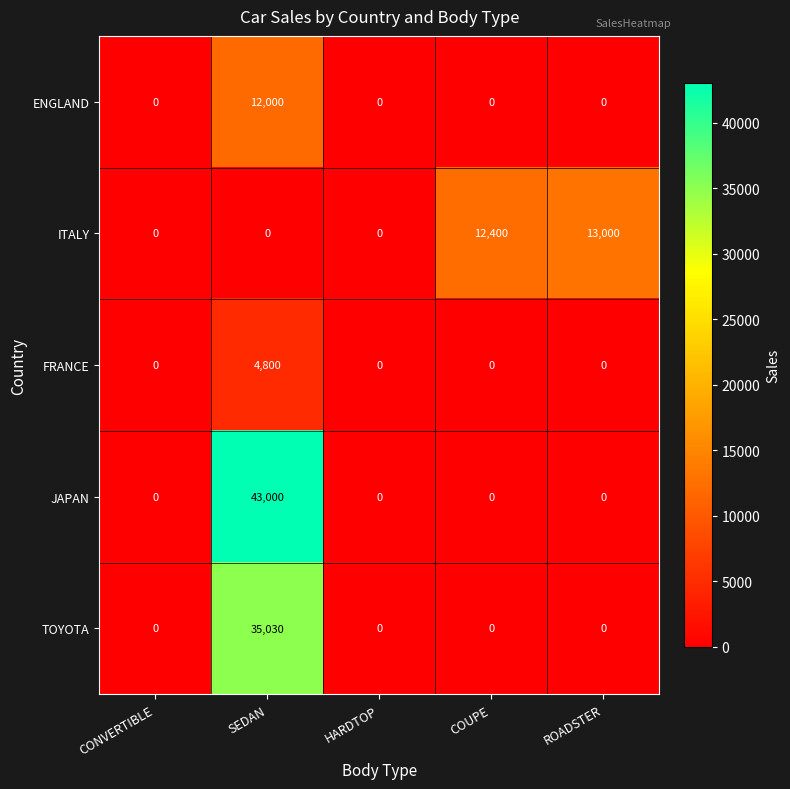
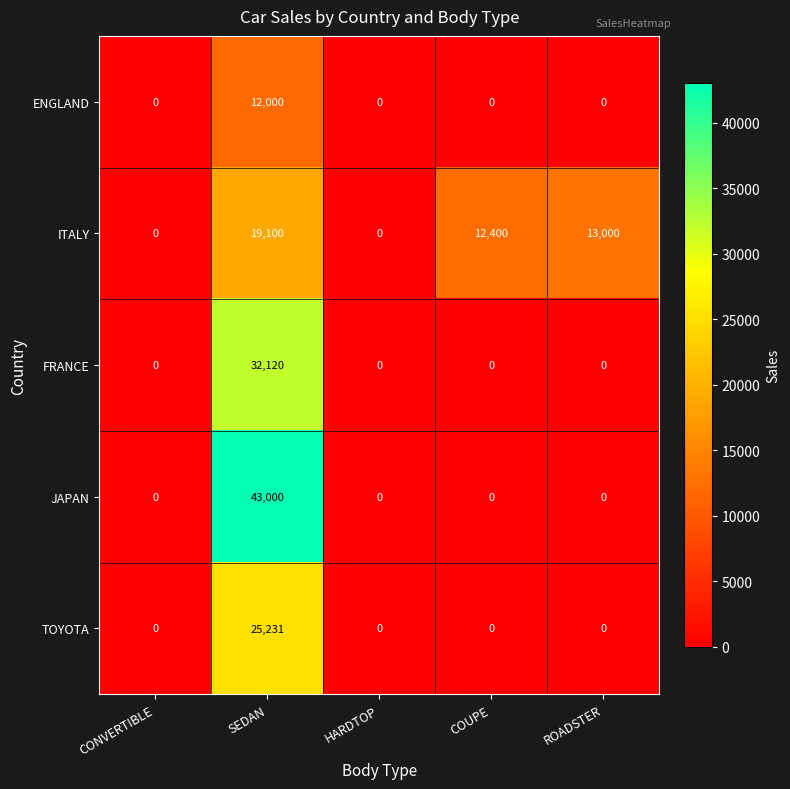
  {
    "ENGLAND": {
      "CONVERTIBLE": "0",
      "SEDAN": "12,000",
      "HARDTOP": "0",
      "COUPE": "0",
      "ROADSTER": "0"
    },
    "ITALY": {
      "CONVERTIBLE": "0",
-     "SEDAN": "0",
+     "SEDAN": "19,100",
      "HARDTOP": "0",
      "COUPE": "12,400",
      "ROADSTER": "13,000"
    },
    "FRANCE": {
      "CONVERTIBLE": "0",
-     "SEDAN": "4,800",
+     "SEDAN": "32,120",
      "HARDTOP": "0",
      "COUPE": "0",
      "ROADSTER": "0"
    },
    "JAPAN": {
      "CONVERTIBLE": "0",
      "SEDAN": "43,000",
      "HARDTOP": "0",
      "COUPE": "0",
      "ROADSTER": "0"
    },
    "TOYOTA": {
      "CONVERTIBLE": "0",
-     "SEDAN": "35,030",
+     "SEDAN": "25,231",
      "HARDTOP": "0",
      "COUPE": "0",
      "ROADSTER": "0"
    }
  }
